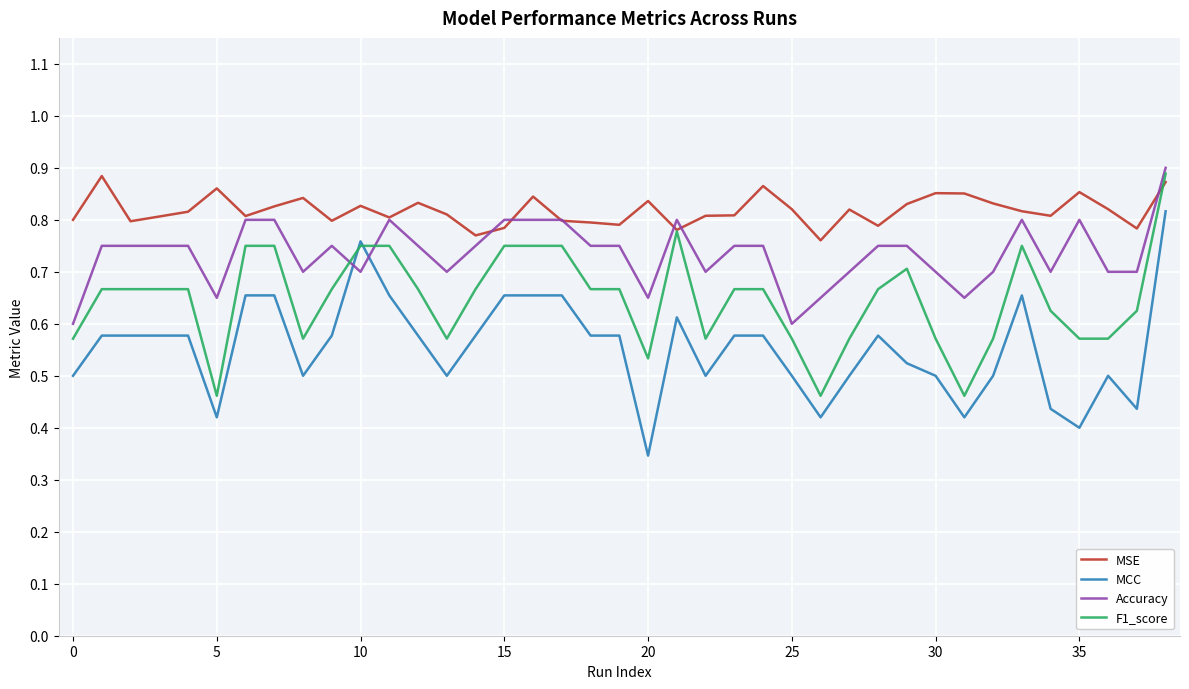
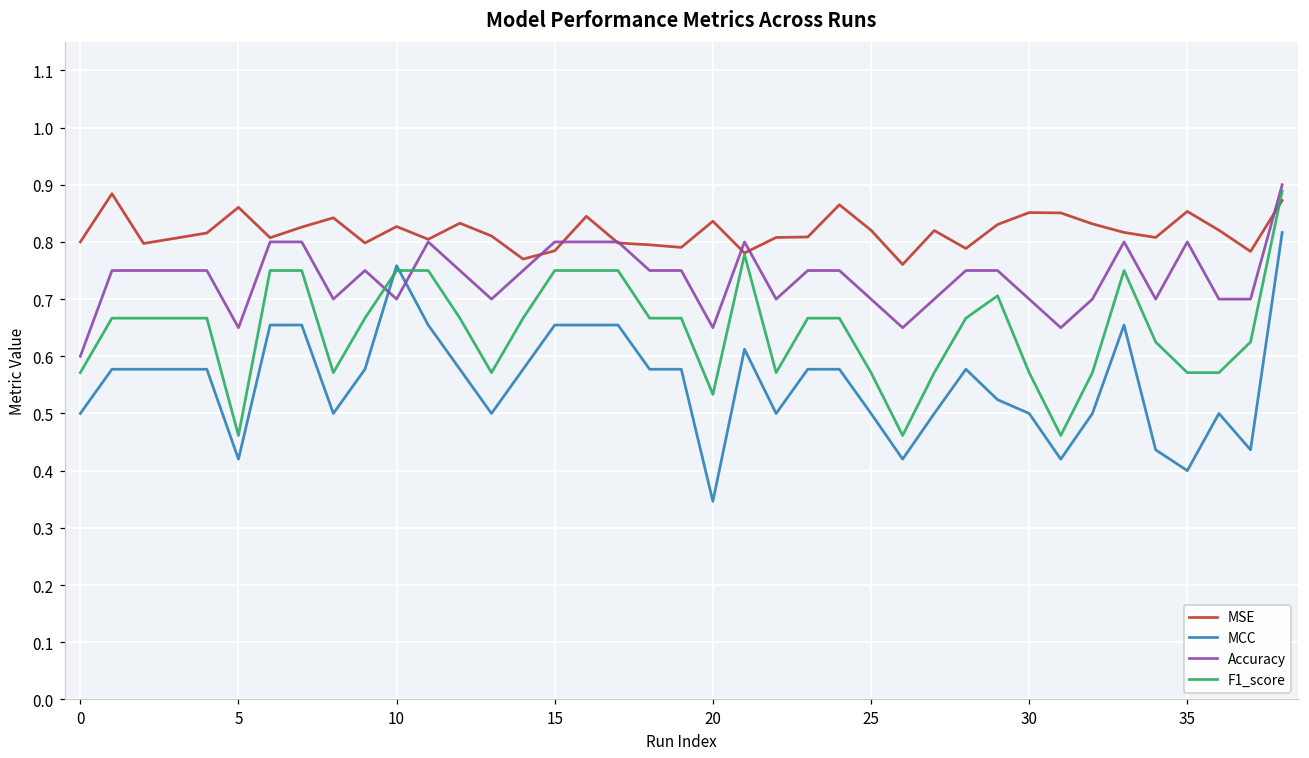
  {
    "MSE": {
      "0": 0.8,
      "5": 0.86,
      "10": 0.83,
      "15": 0.78,
      "20": 0.84,
      "25": 0.82,
      "30": 0.85,
      "35": 0.85
    },
    "MCC": {
      "0": 0.5,
      "5": 0.42,
      "10": 0.76,
      "15": 0.65,
      "20": 0.35,
      "25": 0.5,
      "30": 0.5,
      "35": 0.4
    },
    "Accuracy": {
      "0": 0.6,
      "5": 0.65,
      "10": 0.7,
      "15": 0.8,
      "20": 0.65,
-     "25": 0.6,
+     "25": 0.7,
      "30": 0.7,
      "35": 0.8
    },
    "F1_score": {
      "0": 0.57,
      "5": 0.46,
      "10": 0.75,
      "15": 0.75,
      "20": 0.53,
      "25": 0.57,
      "30": 0.57,
      "35": 0.57
    }
  }
